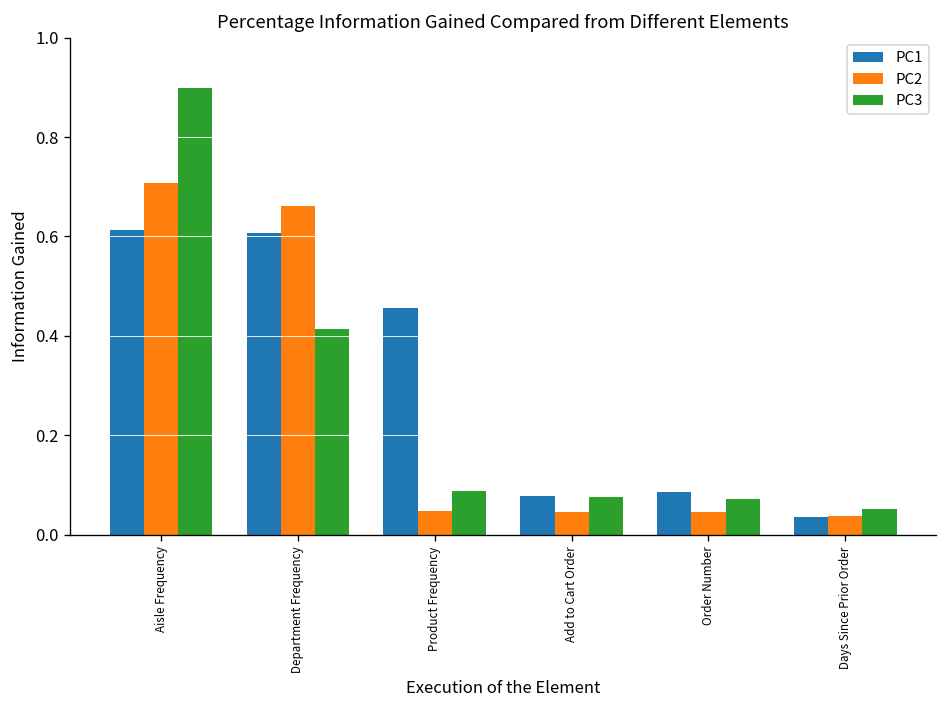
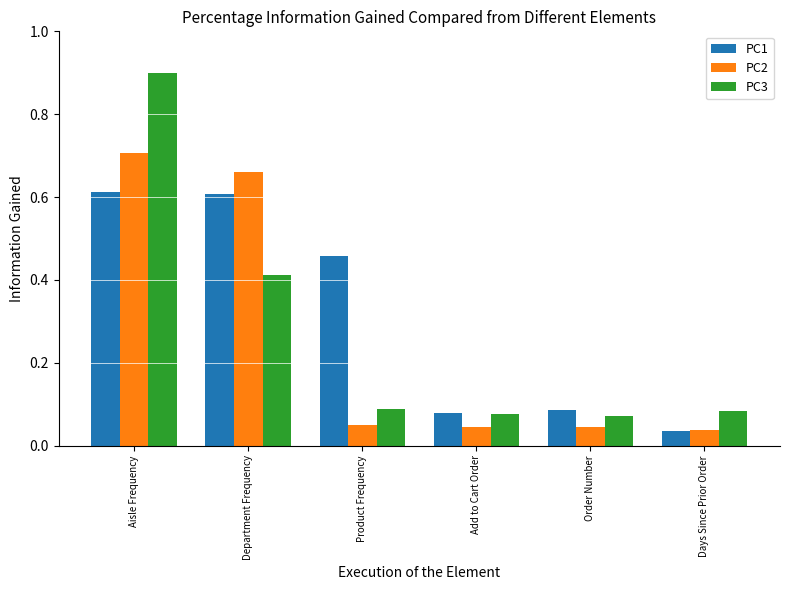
  {
    "PC1": {
      "Aisle Frequency": 0.61,
      "Department Frequency": 0.61,
      "Product Frequency": 0.46,
      "Add to Cart Order": 0.08,
      "Order Number": 0.09,
      "Days Since Prior Order": 0.03
    },
    "PC2": {
      "Aisle Frequency": 0.71,
      "Department Frequency": 0.66,
      "Product Frequency": 0.05,
      "Add to Cart Order": 0.05,
      "Order Number": 0.05,
      "Days Since Prior Order": 0.04
    },
    "PC3": {
      "Aisle Frequency": 0.90,
      "Department Frequency": 0.41,
      "Product Frequency": 0.09,
      "Add to Cart Order": 0.08,
      "Order Number": 0.07,
-     "Days Since Prior Order": 0.05
+     "Days Since Prior Order": 0.08
    }
  }
